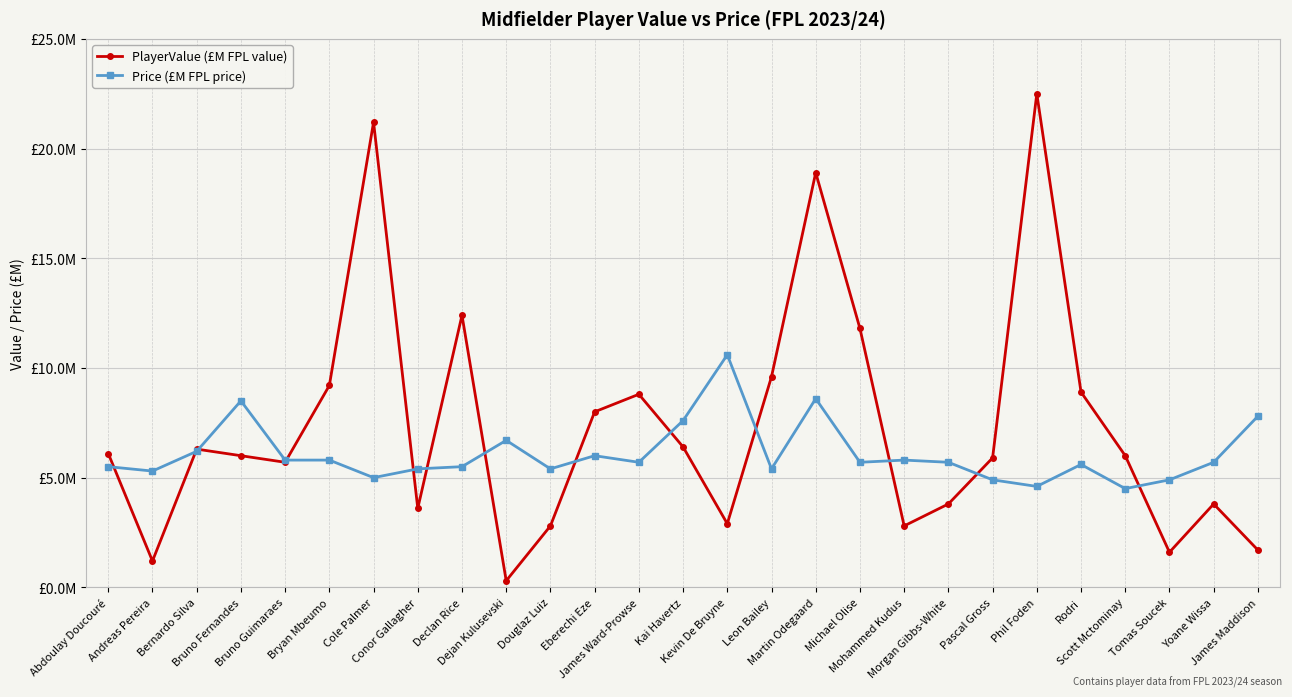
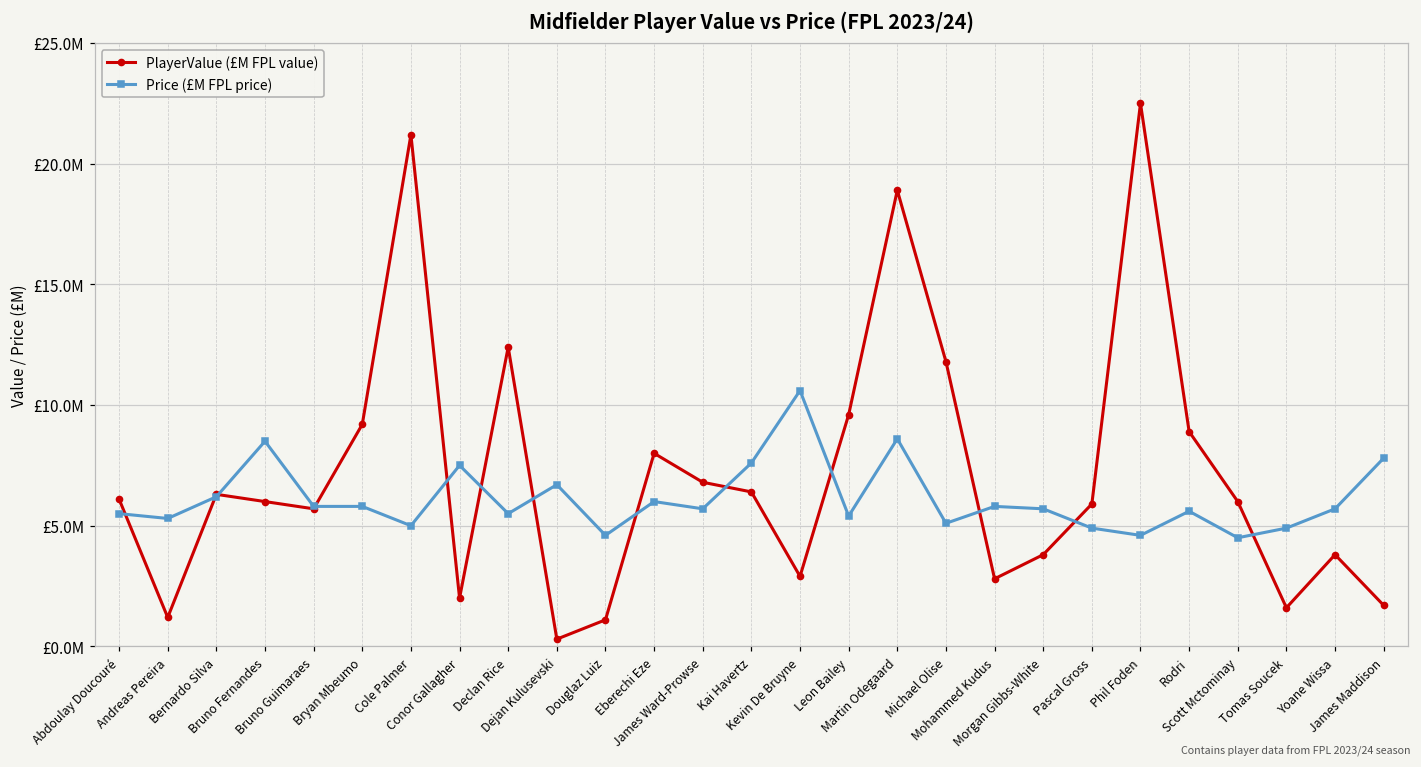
  {
    "PlayerValue (£M FPL value)": {
      "Abdoulay Doucouré": "£6100000",
      "Andreas Pereira": "£1200000",
      "Bruno Fernandes": "£6000000",
      "Bryan Mbeumo": "£9200000",
      "Cole Palmer": "£21200000",
-     "Conor Gallagher": "£3600000",
+     "Conor Gallagher": "£2000000",
      "Declan Rice": "£12400000",
      "Dejan Kulusevski": "£300000",
-     "Douglaz Luiz": "£2800000",
+     "Douglaz Luiz": "£1100000",
      "Eberechi Eze": "£8000000",
-     "James Ward-Prowse": "£8800000",
+     "James Ward-Prowse": "£6800000",
      "Kai Havertz": "£6400000",
      "Kevin De Bruyne": "£2900000",
      "Leon Bailey": "£9600000",
      "Martin Odegaard": "£18900000",
      "Michael Olise": "£11800000",
      "Mohammed Kudus": "£2800000",
      "Morgan Gibbs-White": "£3800000",
      "Pascal Gross": "£5900000",
      "Phil Foden": "£22500000",
      "Rodri": "£8900000",
      "Scott Mctominay": "£6000000",
      "Tomas Soucek": "£1600000",
      "Yoane Wissa": "£3800000",
      "James Maddison": "£1700000"
    },
    "Price (£M FPL price)": {
      "Abdoulay Doucouré": "£5500000",
      "Andreas Pereira": "£5300000",
      "Bruno Fernandes": "£8500000",
      "Bryan Mbeumo": "£5800000",
      "Cole Palmer": "£5000000",
-     "Conor Gallagher": "£5400000",
+     "Conor Gallagher": "£7500000",
      "Declan Rice": "£5500000",
      "Dejan Kulusevski": "£6700000",
-     "Douglaz Luiz": "£5400000",
+     "Douglaz Luiz": "£4600000",
      "Eberechi Eze": "£6000000",
      "James Ward-Prowse": "£5700000",
      "Kai Havertz": "£7600000",
      "Kevin De Bruyne": "£10600000",
      "Leon Bailey": "£5400000",
      "Martin Odegaard": "£8600000",
-     "Michael Olise": "£5700000",
+     "Michael Olise": "£5100000",
      "Mohammed Kudus": "£5800000",
      "Morgan Gibbs-White": "£5700000",
      "Pascal Gross": "£4900000",
      "Phil Foden": "£4600000",
      "Rodri": "£5600000",
      "Scott Mctominay": "£4500000",
      "Tomas Soucek": "£4900000",
      "Yoane Wissa": "£5700000",
      "James Maddison": "£7800000"
    }
  }
